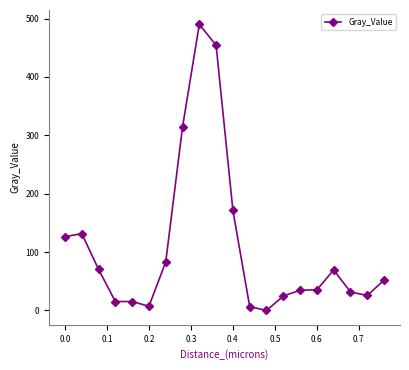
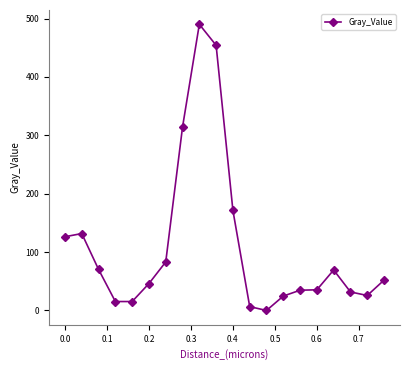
  {
    "0.0": 130,
-   "0.2": 10,
+   "0.2": 50,
    "0.4": 170,
    "0.6": 40
  }
